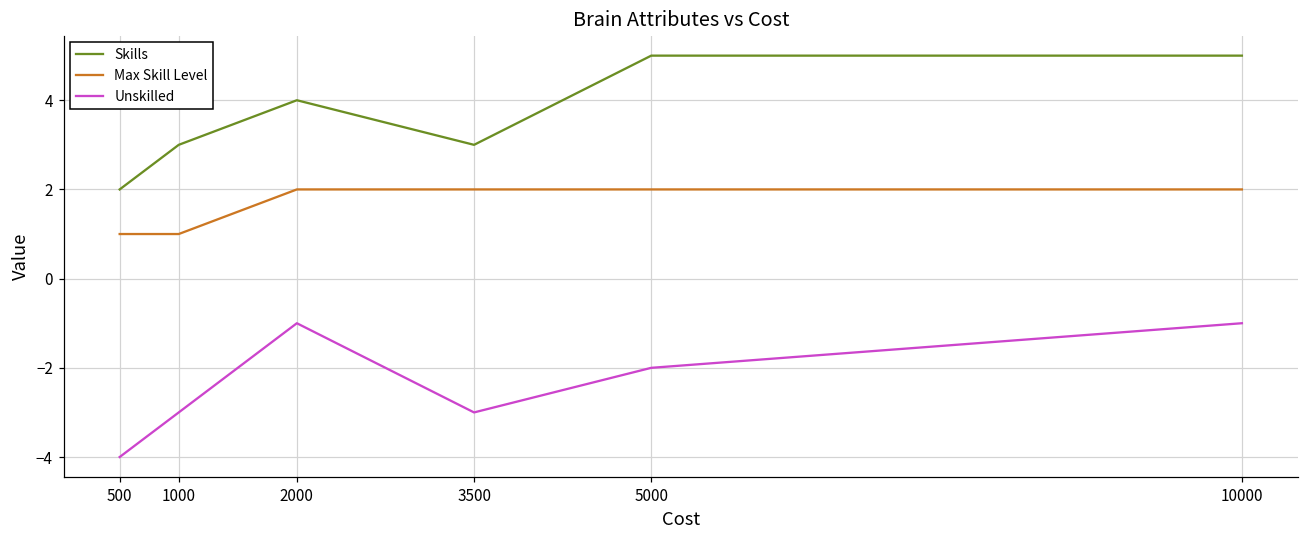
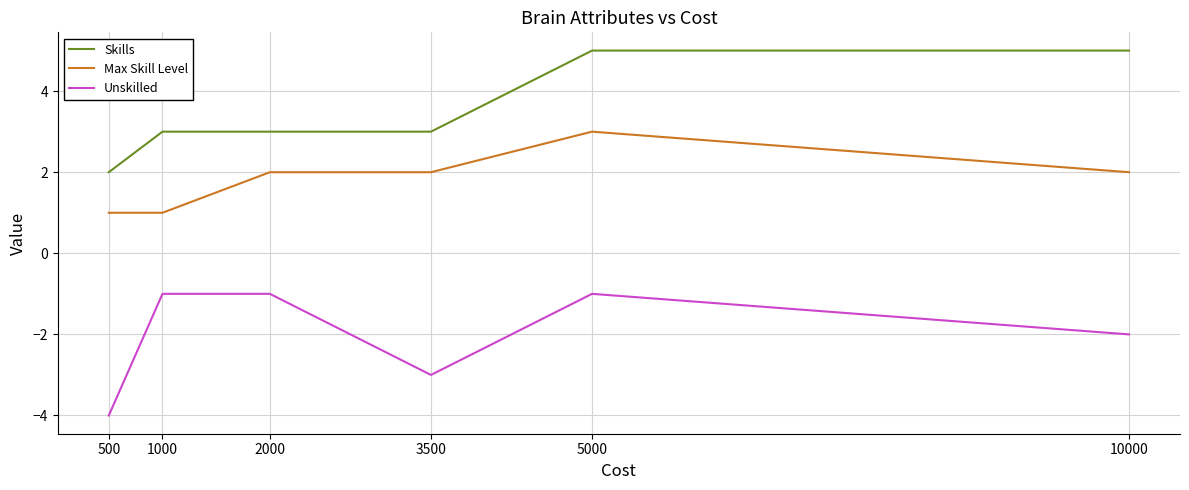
  {
    "Skills": {
      "500": 2,
      "1000": 3,
-     "2000": 4,
+     "2000": 3,
      "3500": 3,
      "5000": 5,
      "10000": 5
    },
    "Max Skill Level": {
      "500": 1,
      "1000": 1,
      "2000": 2,
      "3500": 2,
-     "5000": 2,
+     "5000": 3,
      "10000": 2
    },
    "Unskilled": {
      "500": -4,
-     "1000": -3,
+     "1000": -1,
      "2000": -1,
      "3500": -3,
-     "5000": -2,
-     "10000": -1
+     "5000": -1,
+     "10000": -2
    }
  }
